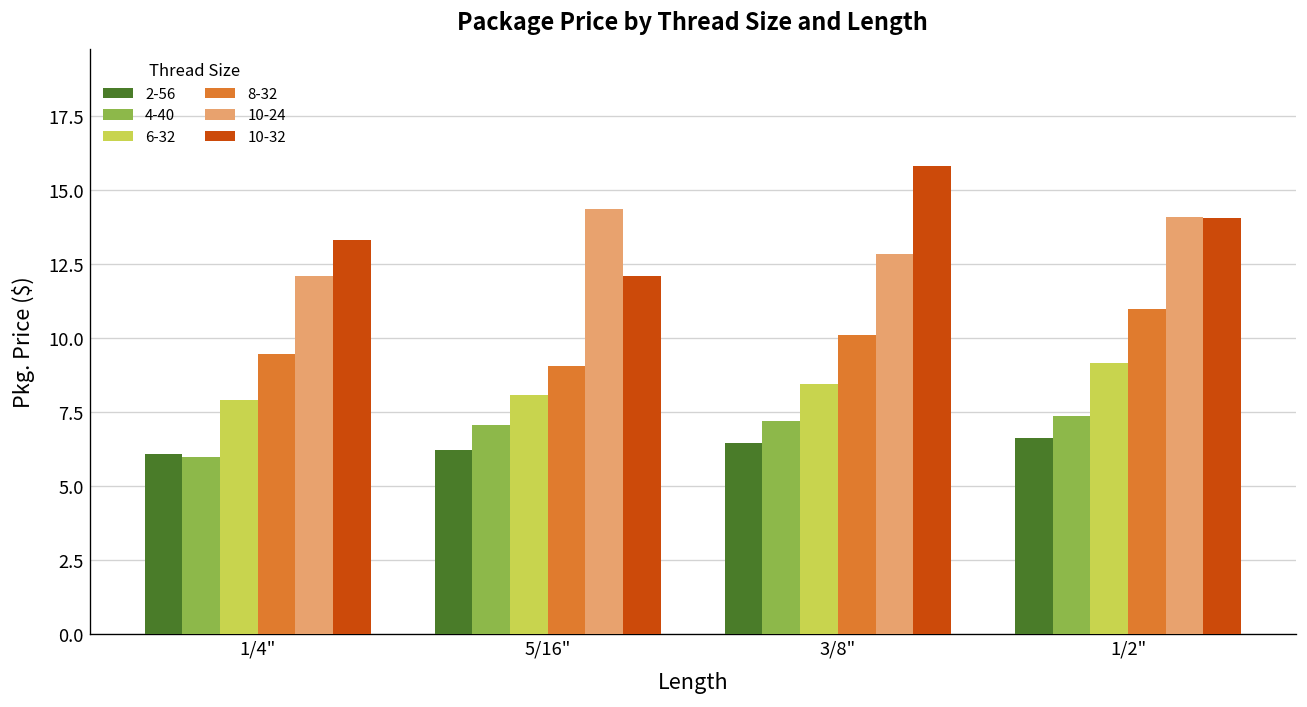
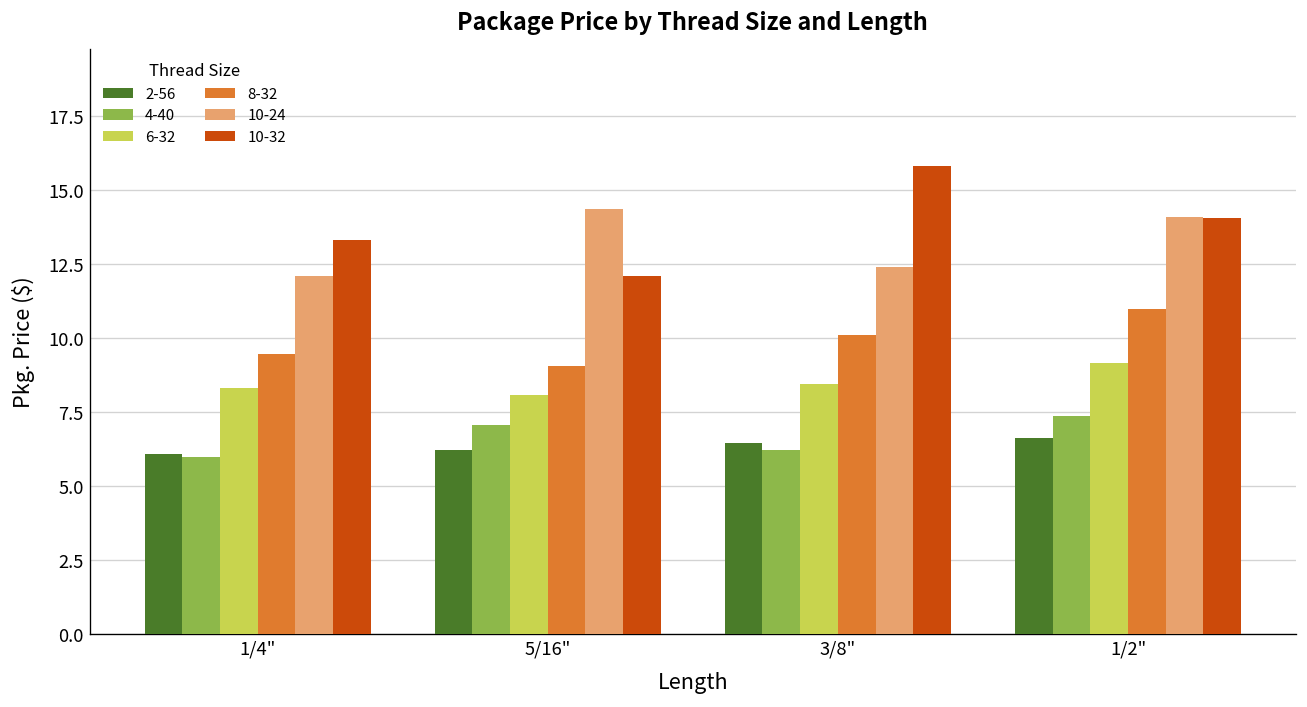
  {
    "2-56": {
      "1/4\"": 6.1,
      "5/16\"": 6.2,
      "3/8\"": 6.4,
      "1/2\"": 6.6
    },
    "4-40": {
      "1/4\"": 6.0,
      "5/16\"": 7.1,
-     "3/8\"": 7.2,
+     "3/8\"": 6.2,
      "1/2\"": 7.3
    },
    "6-32": {
-     "1/4\"": 7.9,
+     "1/4\"": 8.3,
      "5/16\"": 8.1,
      "3/8\"": 8.4,
      "1/2\"": 9.2
    },
    "8-32": {
      "1/4\"": 9.5,
      "5/16\"": 9.1,
      "3/8\"": 10.1,
      "1/2\"": 11.0
    },
    "10-24": {
      "1/4\"": 12.1,
      "5/16\"": 14.3,
-     "3/8\"": 12.8,
+     "3/8\"": 12.4,
      "1/2\"": 14.1
    },
    "10-32": {
      "1/4\"": 13.3,
      "5/16\"": 12.1,
      "3/8\"": 15.8,
      "1/2\"": 14.0
    }
  }
